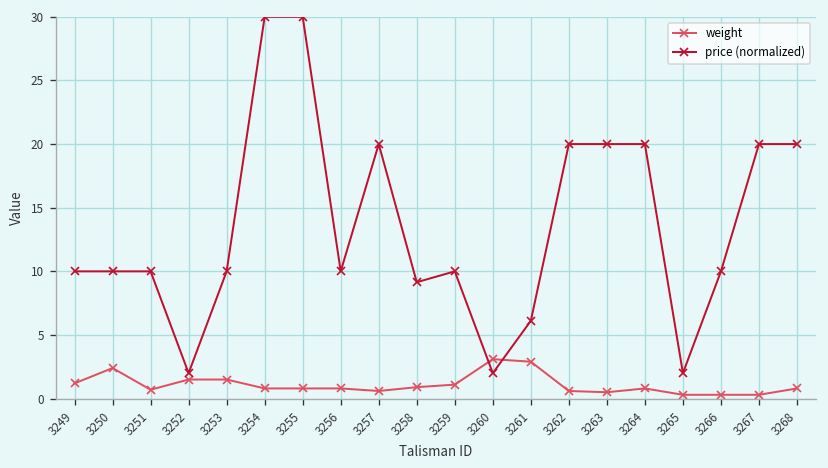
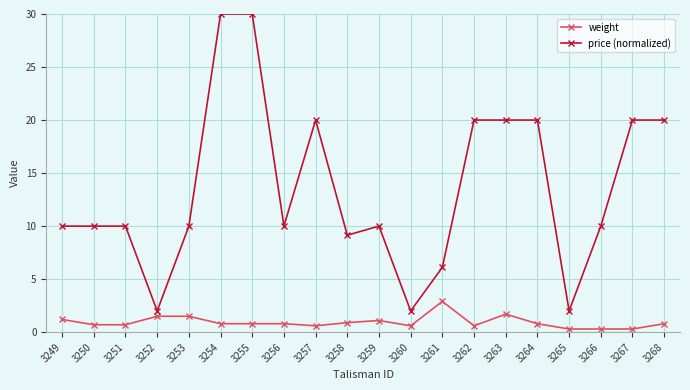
  {
    "weight": {
      "3249": 1.2,
-     "3250": 2.4,
+     "3250": 0.7,
      "3251": 0.7,
      "3252": 1.5,
      "3253": 1.5,
      "3254": 0.8,
      "3255": 0.8,
      "3256": 0.8,
      "3257": 0.6,
      "3258": 0.9,
      "3259": 1.1,
-     "3260": 3.1,
+     "3260": 0.6,
      "3261": 2.9,
      "3262": 0.6,
-     "3263": 0.5,
+     "3263": 1.7,
      "3264": 0.8,
      "3265": 0.3,
      "3266": 0.3,
      "3267": 0.3,
      "3268": 0.8
    },
    "price (normalized)": {
      "3249": 10.0,
      "3250": 10.0,
      "3251": 10.0,
      "3252": 2.0,
      "3253": 10.0,
      "3254": 30.0,
      "3255": 30.0,
      "3256": 10.0,
      "3257": 20.0,
      "3258": 9.1,
      "3259": 10.0,
      "3260": 2.0,
      "3261": 6.1,
      "3262": 20.0,
      "3263": 20.0,
      "3264": 20.0,
      "3265": 2.0,
      "3266": 10.0,
      "3267": 20.0,
      "3268": 20.0
    }
  }
